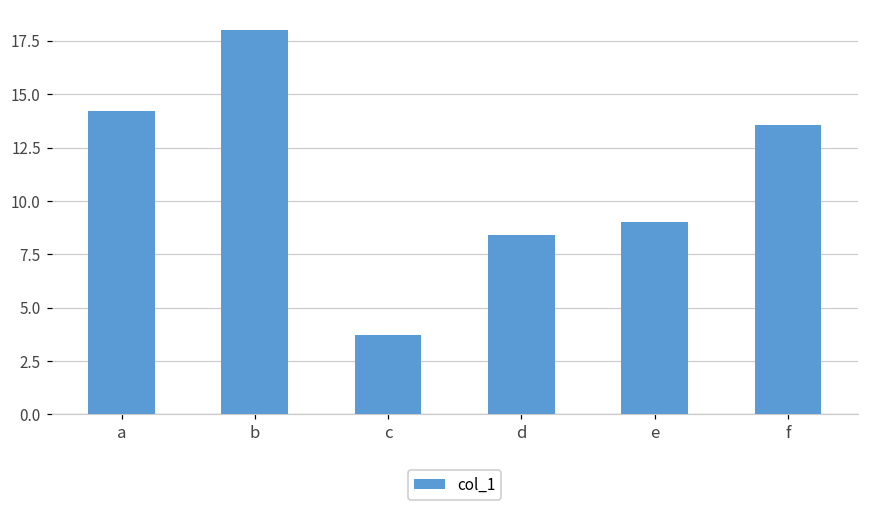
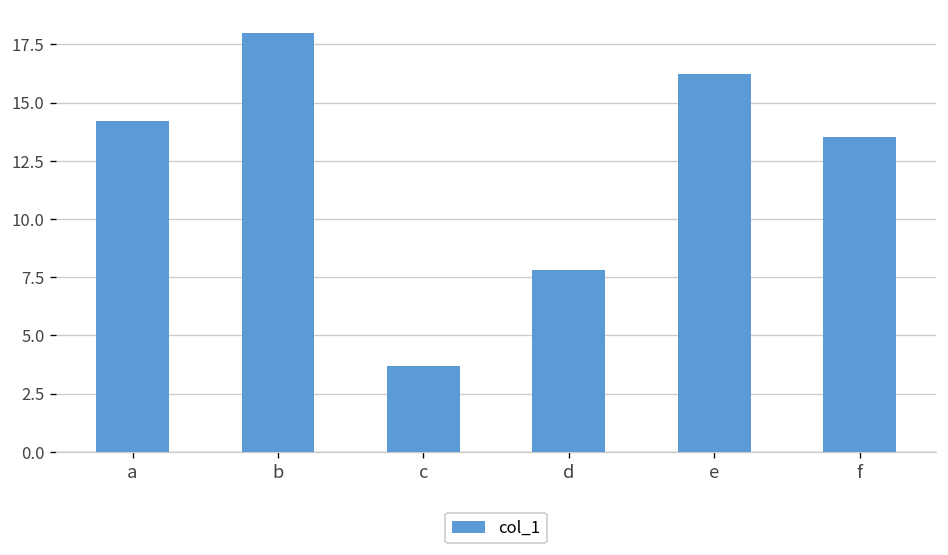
  {
    "a": 14.2,
    "b": 18.0,
    "c": 3.7,
-   "d": 8.4,
-   "e": 9.0,
+   "d": 7.8,
+   "e": 16.2,
    "f": 13.5
  }
